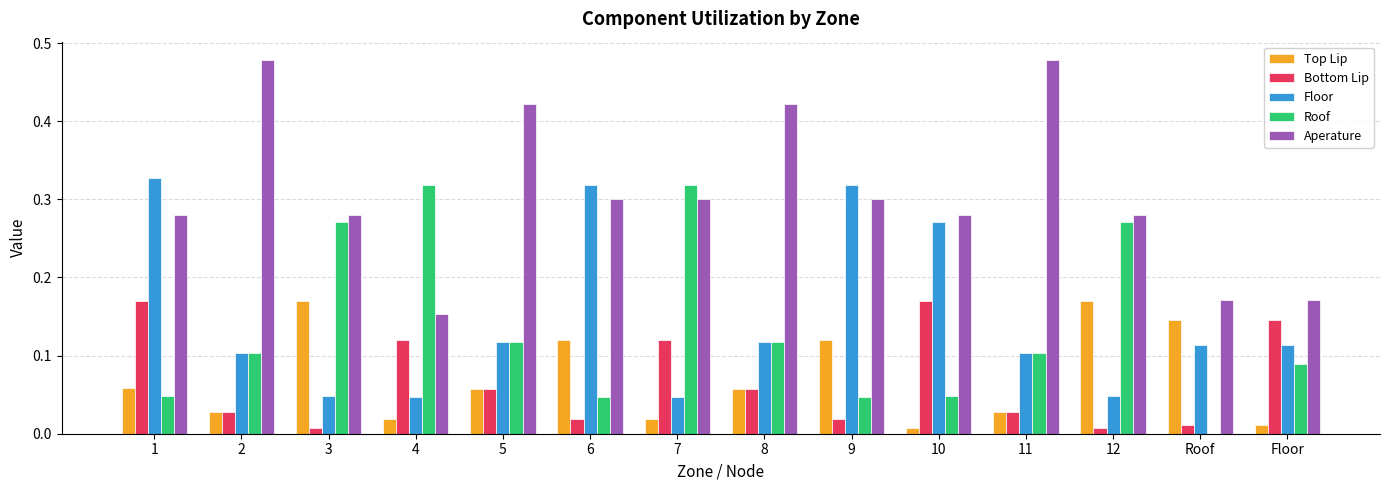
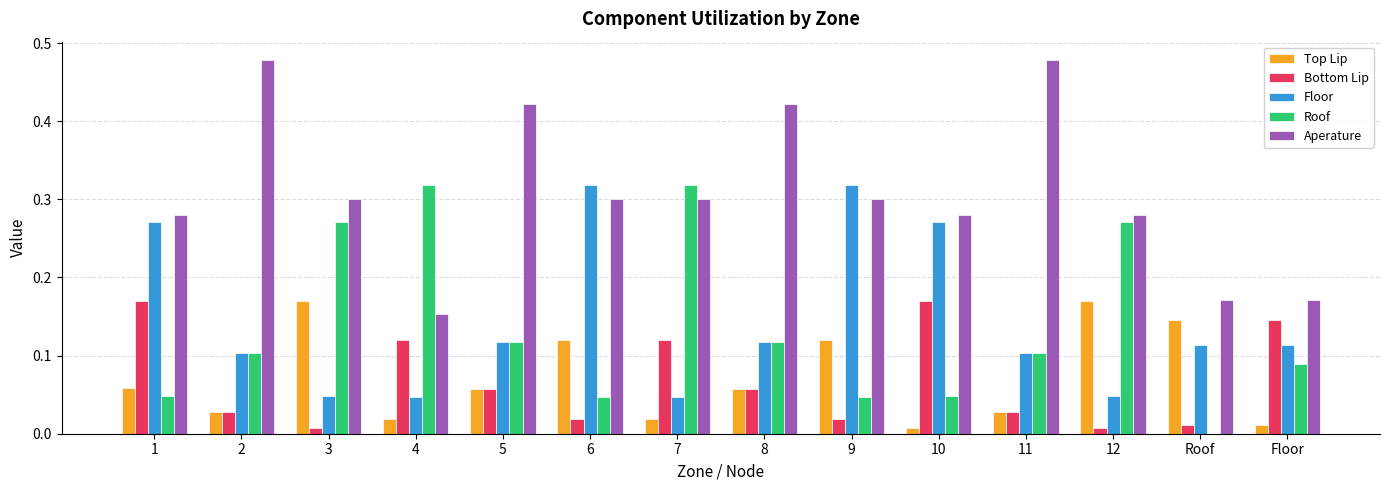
  {
    "Top Lip": {
      "1": 0.06,
      "2": 0.03,
      "3": 0.17,
      "4": 0.02,
      "5": 0.06,
      "6": 0.12,
      "7": 0.02,
      "8": 0.06,
      "9": 0.12,
      "10": 0.01,
      "11": 0.03,
      "12": 0.17,
      "Roof": 0.14,
      "Floor": 0.01
    },
    "Bottom Lip": {
      "1": 0.17,
      "2": 0.03,
      "3": 0.01,
      "4": 0.12,
      "5": 0.06,
      "6": 0.02,
      "7": 0.12,
      "8": 0.06,
      "9": 0.02,
      "10": 0.17,
      "11": 0.03,
      "12": 0.01,
      "Roof": 0.01,
      "Floor": 0.14
    },
    "Floor": {
-     "1": 0.33,
+     "1": 0.27,
      "2": 0.10,
      "3": 0.05,
      "4": 0.05,
      "5": 0.12,
      "6": 0.32,
      "7": 0.05,
      "8": 0.12,
      "9": 0.32,
      "10": 0.27,
      "11": 0.10,
      "12": 0.05,
      "Roof": 0.11,
      "Floor": 0.11
    },
    "Roof": {
      "1": 0.05,
      "2": 0.10,
      "3": 0.27,
      "4": 0.32,
      "5": 0.12,
      "6": 0.05,
      "7": 0.32,
      "8": 0.12,
      "9": 0.05,
      "10": 0.05,
      "11": 0.10,
      "12": 0.27,
      "Roof": 0.00,
      "Floor": 0.09
    },
    "Aperature": {
      "1": 0.28,
      "2": 0.48,
-     "3": 0.28,
+     "3": 0.30,
      "4": 0.15,
      "5": 0.42,
      "6": 0.30,
      "7": 0.30,
      "8": 0.42,
      "9": 0.30,
      "10": 0.28,
      "11": 0.48,
      "12": 0.28,
      "Roof": 0.17,
      "Floor": 0.17
    }
  }
